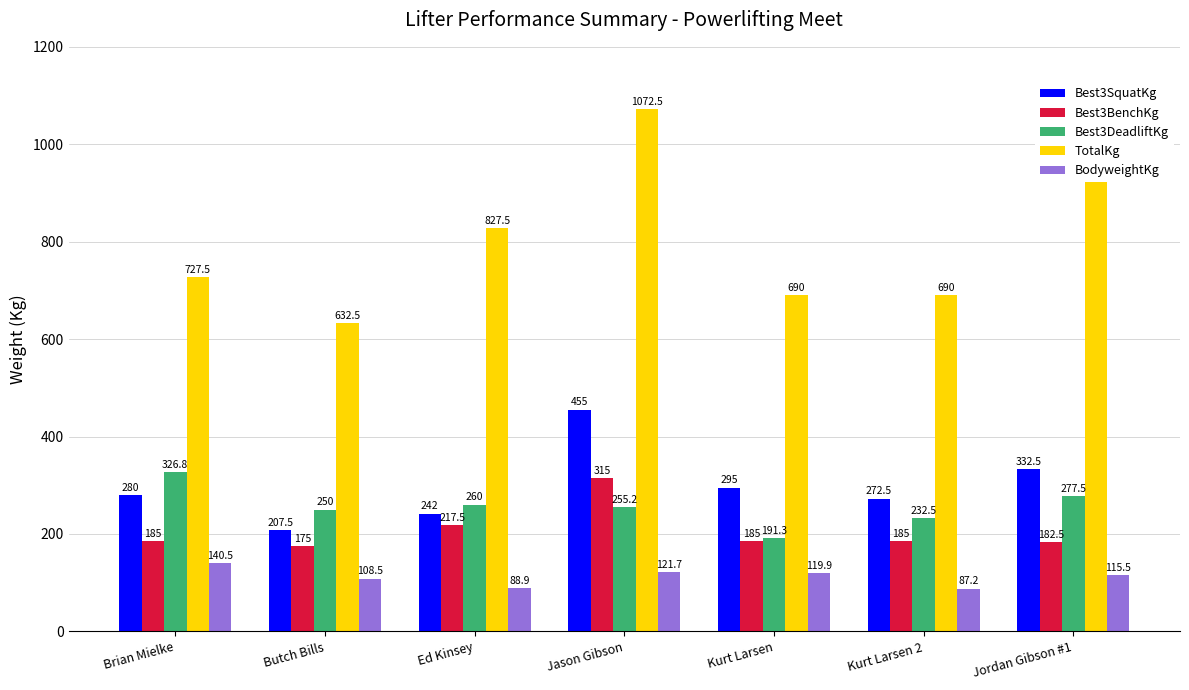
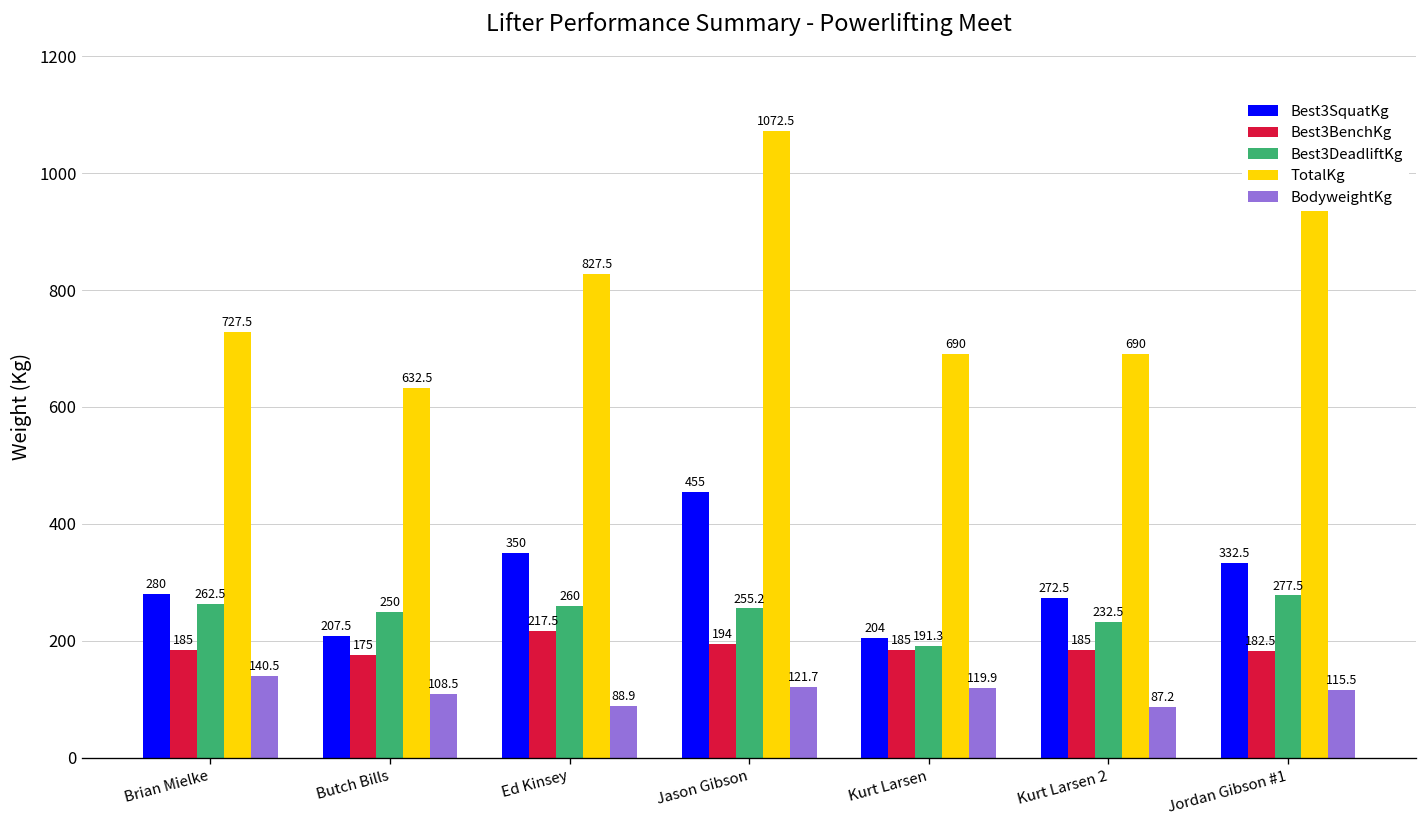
  {
    "Best3SquatKg": {
      "Brian Mielke": 280,
      "Butch Bills": 207.5,
-     "Ed Kinsey": 242,
+     "Ed Kinsey": 350,
      "Jason Gibson": 455,
-     "Kurt Larsen": 295,
+     "Kurt Larsen": 204,
      "Kurt Larsen 2": 272.5,
      "Jordan Gibson #1": 332.5
    },
    "Best3BenchKg": {
      "Brian Mielke": 185,
      "Butch Bills": 175,
      "Ed Kinsey": 217.5,
-     "Jason Gibson": 315,
+     "Jason Gibson": 194,
      "Kurt Larsen": 185,
      "Kurt Larsen 2": 185,
      "Jordan Gibson #1": 182.5
    },
    "Best3DeadliftKg": {
-     "Brian Mielke": 326.8,
+     "Brian Mielke": 262.5,
      "Butch Bills": 250,
      "Ed Kinsey": 260,
      "Jason Gibson": 255.2,
      "Kurt Larsen": 191.3,
      "Kurt Larsen 2": 232.5,
      "Jordan Gibson #1": 277.5
    },
    "TotalKg": {
      "Brian Mielke": 727.5,
      "Butch Bills": 632.5,
      "Ed Kinsey": 827.5,
      "Jason Gibson": 1072.5,
      "Kurt Larsen": 690,
      "Kurt Larsen 2": 690
    },
    "BodyweightKg": {
      "Brian Mielke": 140.5,
      "Butch Bills": 108.5,
      "Ed Kinsey": 88.9,
      "Jason Gibson": 121.7,
      "Kurt Larsen": 119.9,
      "Kurt Larsen 2": 87.2,
      "Jordan Gibson #1": 115.5
    }
  }
